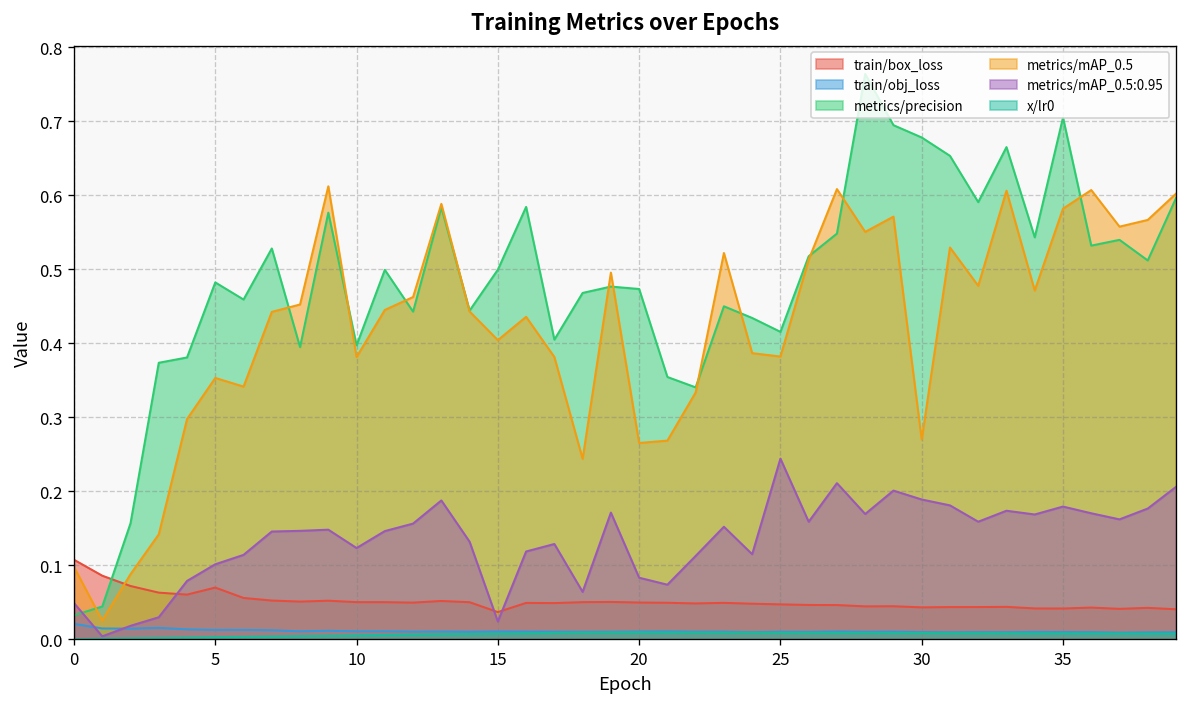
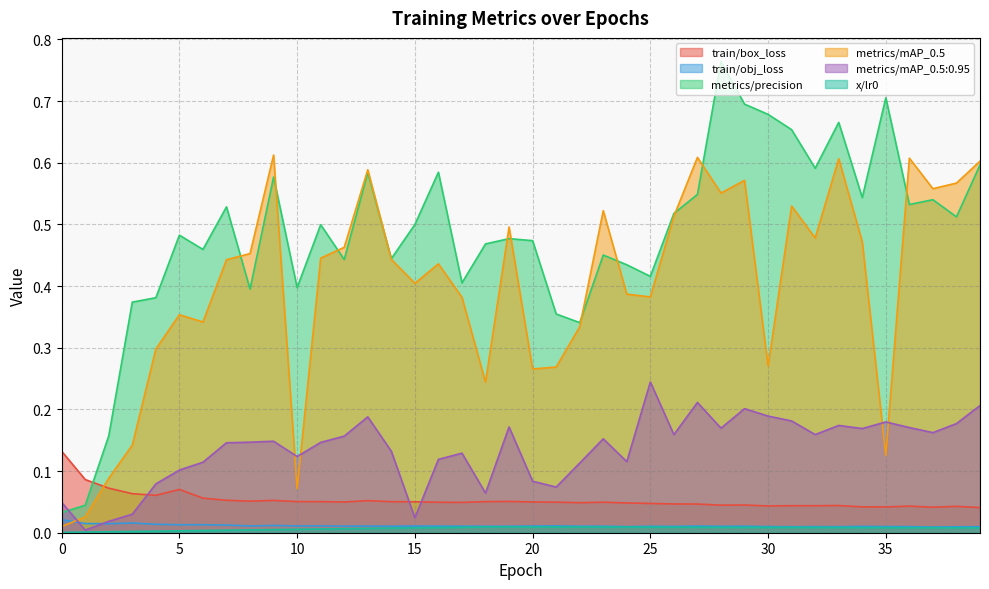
  {
    "train/box_loss": {
-     "0": 0.11,
+     "0": 0.13,
      "5": 0.07,
      "10": 0.05,
-     "15": 0.04,
+     "15": 0.05,
      "20": 0.05,
      "25": 0.05,
      "30": 0.04,
      "35": 0.04
    },
    "metrics/mAP_0.5": {
-     "0": 0.10,
+     "0": 0.01,
      "5": 0.35,
-     "10": 0.38,
+     "10": 0.07,
      "15": 0.40,
      "20": 0.27,
      "25": 0.38,
      "30": 0.27,
-     "35": 0.58
+     "35": 0.13
    },
    "metrics/mAP_0.5:0.95": {
      "0": 0.05,
      "5": 0.10,
      "10": 0.12,
      "15": 0.02,
      "20": 0.08,
      "25": 0.24,
      "30": 0.19,
      "35": 0.18
    }
  }
